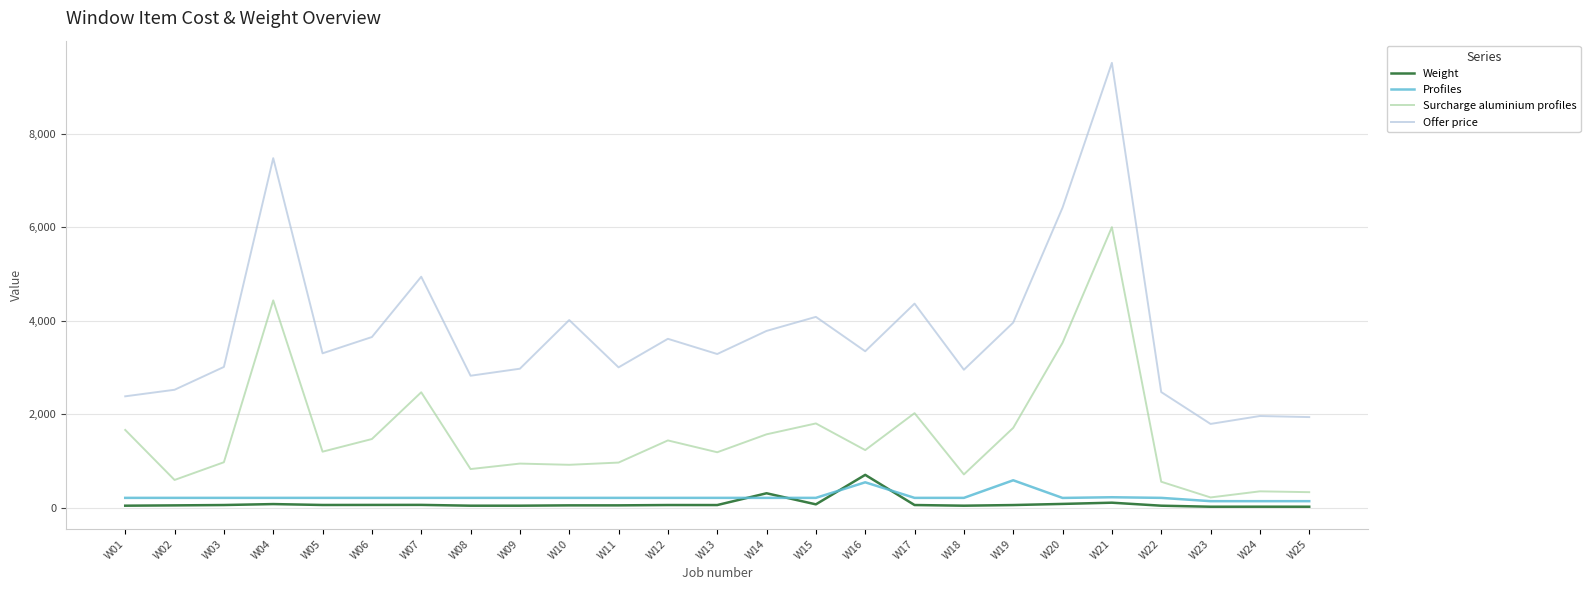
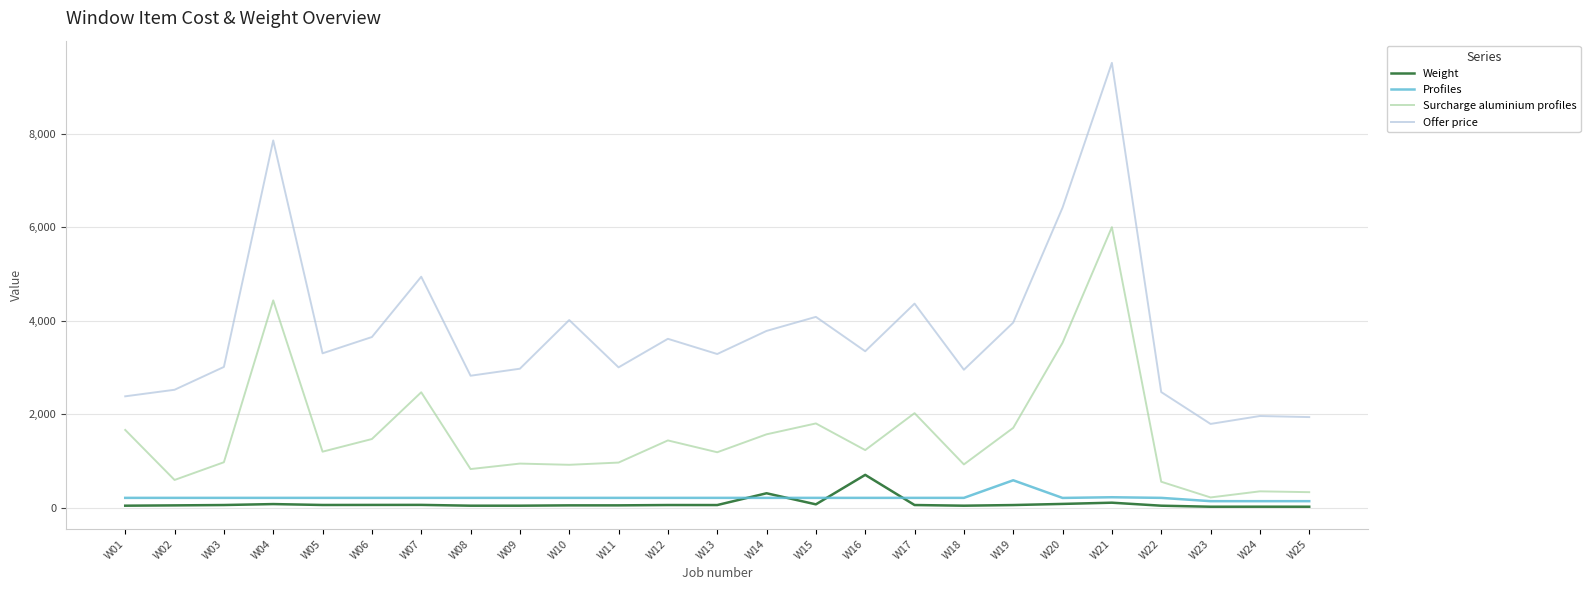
  {
    "Weight": {
      "W01": "0",
      "W02": "100",
      "W03": "100",
      "W04": "100",
      "W05": "100",
      "W06": "100",
      "W07": "100",
      "W08": "0",
      "W09": "0",
      "W10": "100",
      "W11": "100",
      "W12": "100",
      "W13": "100",
      "W14": "300",
      "W15": "100",
      "W16": "700",
      "W17": "100",
      "W18": "0",
      "W19": "100",
      "W20": "100",
      "W21": "100",
      "W22": "0",
      "W23": "0",
      "W24": "0",
      "W25": "0"
    },
    "Profiles": {
      "W01": "200",
      "W02": "200",
      "W03": "200",
      "W04": "200",
      "W05": "200",
      "W06": "200",
      "W07": "200",
      "W08": "200",
      "W09": "200",
      "W10": "200",
      "W11": "200",
      "W12": "200",
      "W13": "200",
      "W14": "200",
      "W15": "200",
-     "W16": "500",
+     "W16": "200",
      "W17": "200",
      "W18": "200",
      "W19": "600",
      "W20": "200",
      "W21": "200",
      "W22": "200",
      "W23": "100",
      "W24": "100",
      "W25": "100"
    },
    "Surcharge aluminium profiles": {
      "W01": "1,700",
      "W02": "600",
      "W03": "1,000",
      "W04": "4,400",
      "W05": "1,200",
      "W06": "1,500",
      "W07": "2,500",
      "W08": "800",
      "W09": "900",
      "W10": "900",
      "W11": "1,000",
      "W12": "1,400",
      "W13": "1,200",
      "W14": "1,600",
      "W15": "1,800",
      "W16": "1,200",
      "W17": "2,000",
-     "W18": "700",
+     "W18": "900",
      "W19": "1,700",
      "W20": "3,500",
      "W21": "6,000",
      "W22": "600",
      "W23": "200",
      "W24": "400",
      "W25": "300"
    },
    "Offer price": {
      "W01": "2,400",
      "W02": "2,500",
      "W03": "3,000",
-     "W04": "7,500",
+     "W04": "7,900",
      "W05": "3,300",
      "W06": "3,700",
      "W07": "4,900",
      "W08": "2,800",
      "W09": "3,000",
      "W10": "4,000",
      "W11": "3,000",
      "W12": "3,600",
      "W13": "3,300",
      "W14": "3,800",
      "W15": "4,100",
      "W16": "3,400",
      "W17": "4,400",
      "W18": "3,000",
      "W19": "4,000",
      "W20": "6,400",
      "W21": "9,500",
      "W22": "2,500",
      "W23": "1,800",
      "W24": "2,000",
      "W25": "1,900"
    }
  }
